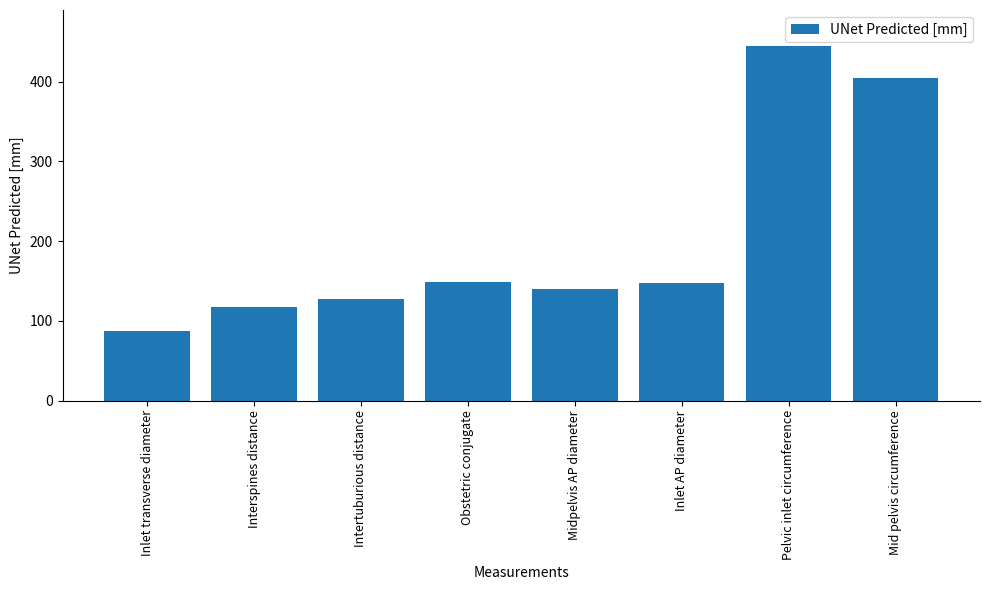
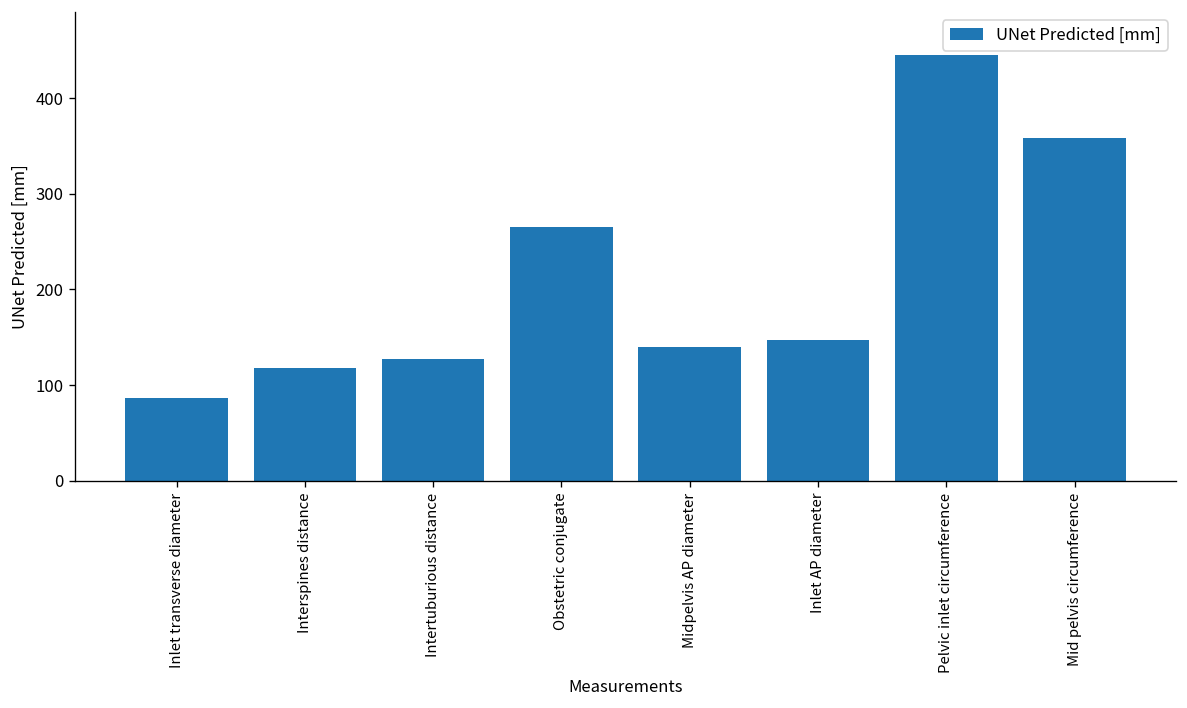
  {
    "Inlet transverse diameter": 90,
    "Interspines distance": 120,
    "Intertuburious distance": 130,
-   "Obstetric conjugate": 150,
+   "Obstetric conjugate": 260,
    "Midpelvis AP diameter": 140,
    "Inlet AP diameter": 150,
    "Pelvic inlet circumference": 450,
-   "Mid pelvis circumference": 400
+   "Mid pelvis circumference": 360
  }
